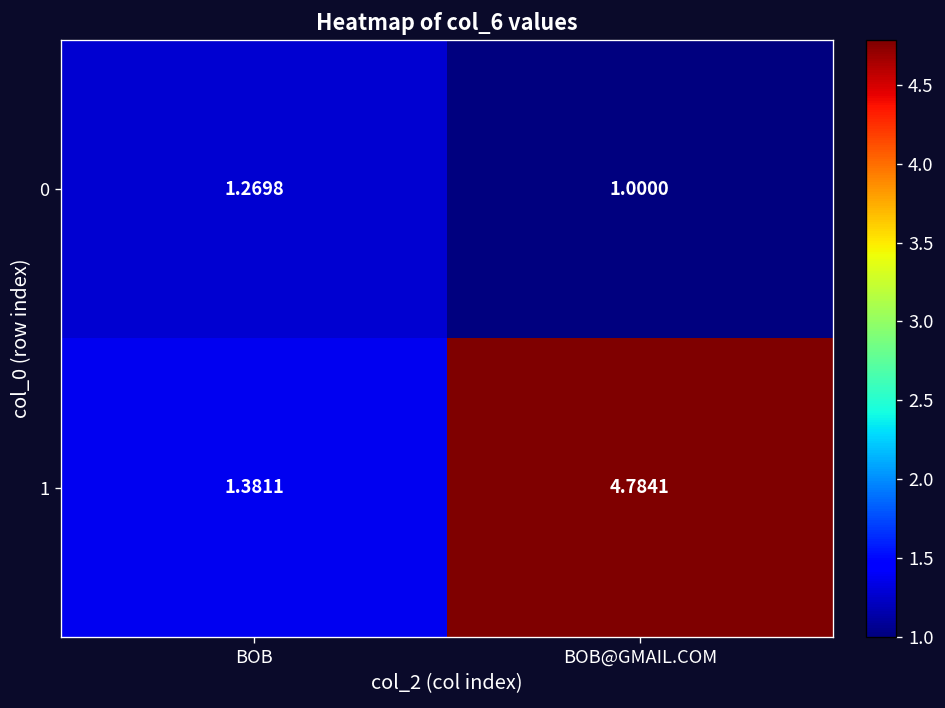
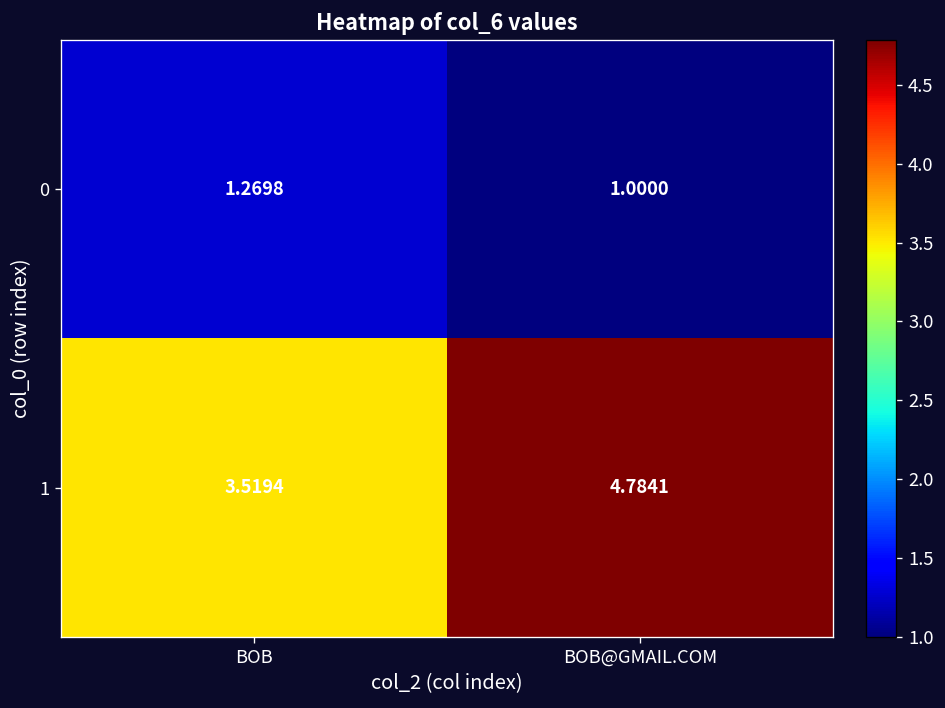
  {
    "0": {
      "BOB": 1.2698,
      "BOB@GMAIL.COM": 1.0000
    },
    "1": {
-     "BOB": 1.3811,
+     "BOB": 3.5194,
      "BOB@GMAIL.COM": 4.7841
    }
  }
